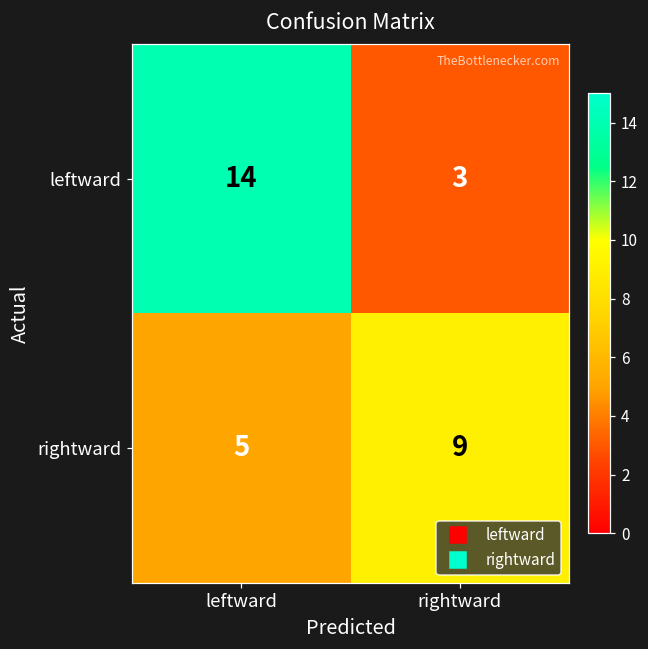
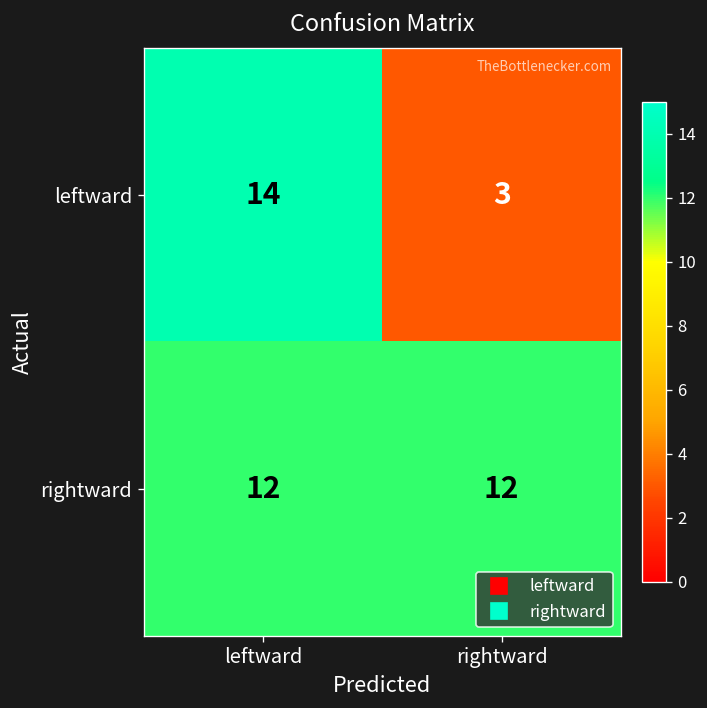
  {
    "leftward": {
      "leftward": 14
    },
    "rightward": {
-     "leftward": 5,
-     "rightward": 9
+     "leftward": 12,
+     "rightward": 12
    }
  }
